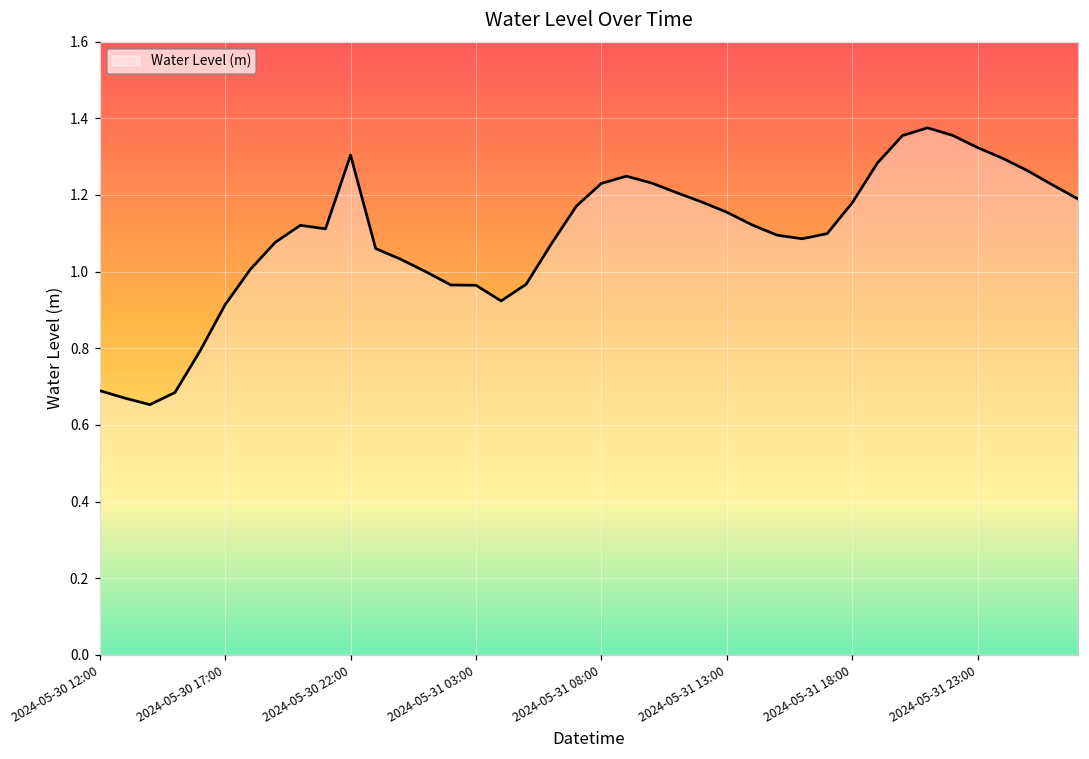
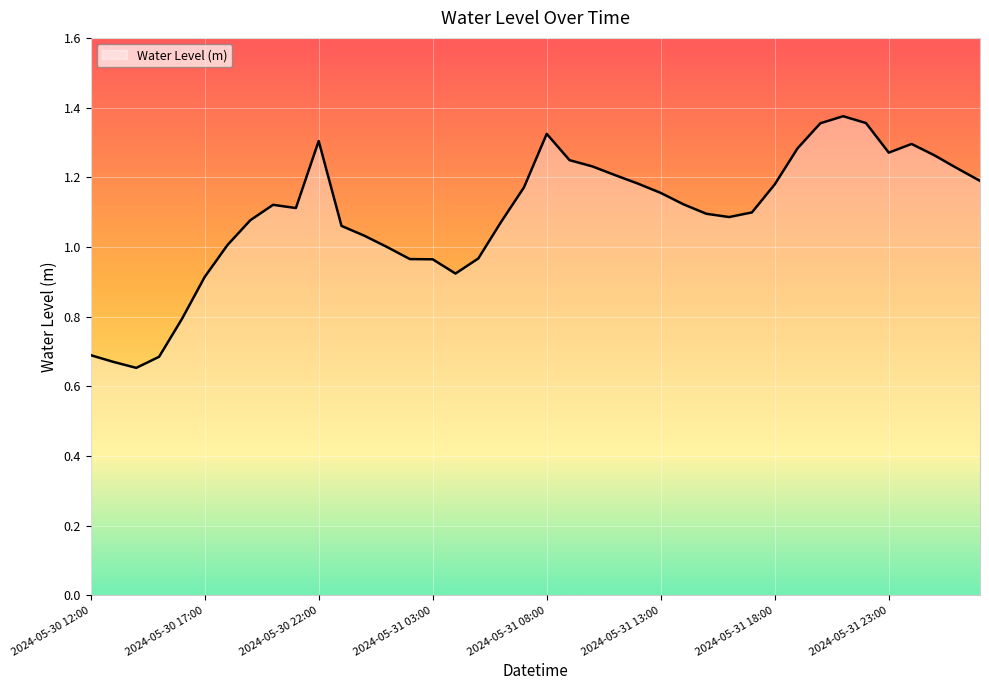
  {
    "2024-05-30 12:00": 0.69,
    "2024-05-30 17:00": 0.91,
    "2024-05-30 22:00": 1.30,
    "2024-05-31 03:00": 0.96,
-   "2024-05-31 08:00": 1.23,
+   "2024-05-31 08:00": 1.32,
    "2024-05-31 13:00": 1.15,
    "2024-05-31 18:00": 1.18,
-   "2024-05-31 23:00": 1.32
+   "2024-05-31 23:00": 1.27
  }
